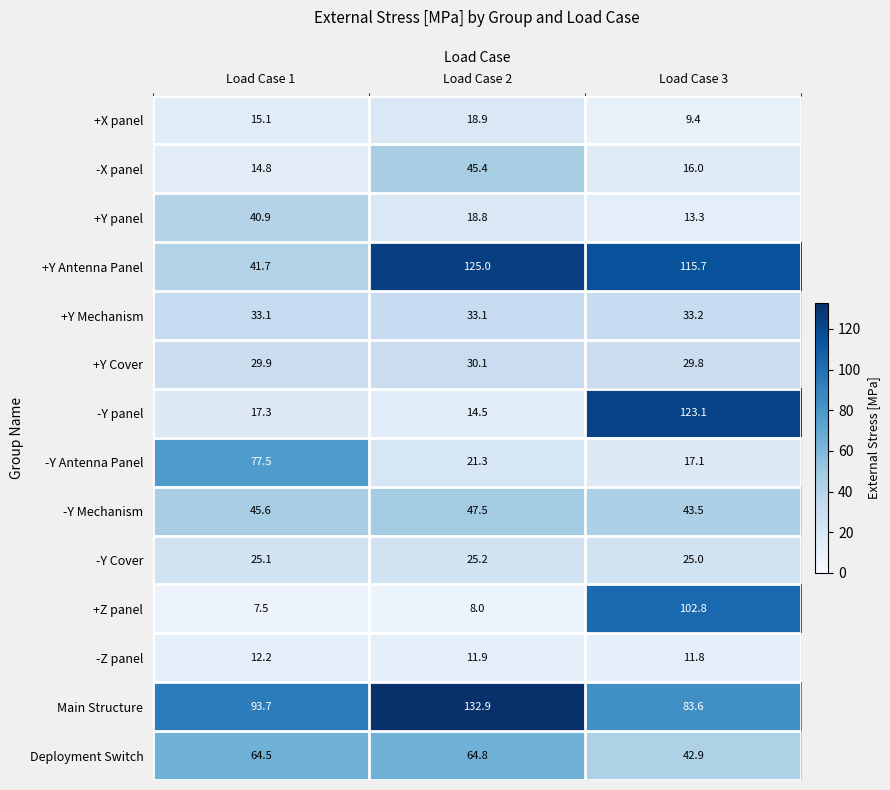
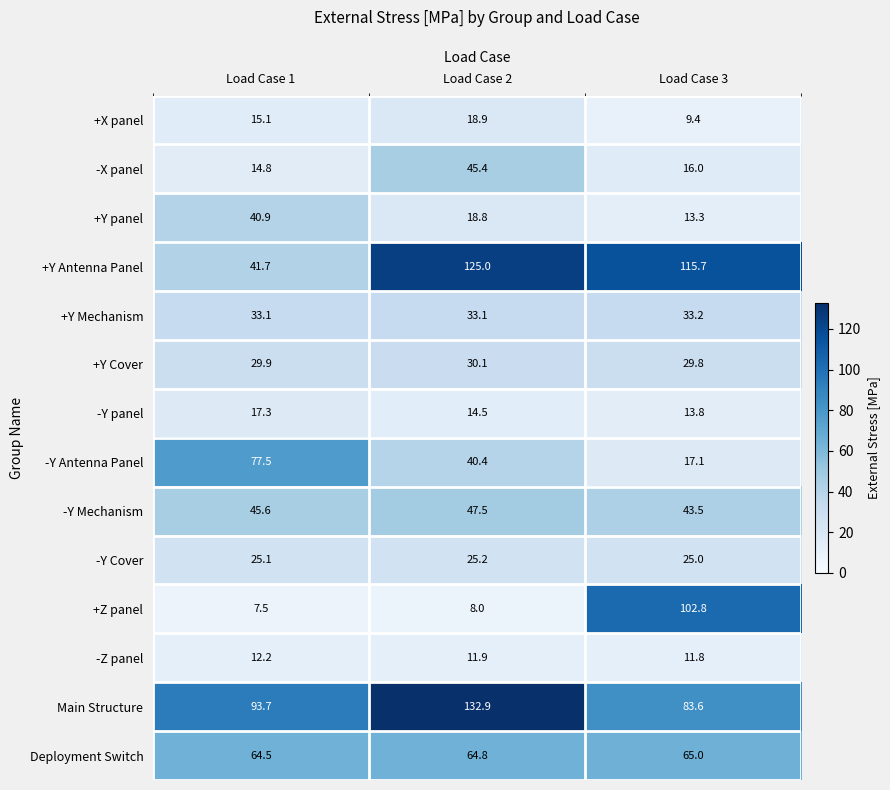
  {
    "+X panel": {
      "Load Case 1": 15.1,
      "Load Case 2": 18.9,
      "Load Case 3": 9.4
    },
    "-X panel": {
      "Load Case 1": 14.8,
      "Load Case 2": 45.4,
      "Load Case 3": 16.0
    },
    "+Y panel": {
      "Load Case 1": 40.9,
      "Load Case 2": 18.8,
      "Load Case 3": 13.3
    },
    "+Y Antenna Panel": {
      "Load Case 1": 41.7,
      "Load Case 2": 125.0,
      "Load Case 3": 115.7
    },
    "+Y Mechanism": {
      "Load Case 1": 33.1,
      "Load Case 2": 33.1,
      "Load Case 3": 33.2
    },
    "+Y Cover": {
      "Load Case 1": 29.9,
      "Load Case 2": 30.1,
      "Load Case 3": 29.8
    },
    "-Y panel": {
      "Load Case 1": 17.3,
      "Load Case 2": 14.5,
-     "Load Case 3": 123.1
+     "Load Case 3": 13.8
    },
    "-Y Antenna Panel": {
      "Load Case 1": 77.5,
-     "Load Case 2": 21.3,
+     "Load Case 2": 40.4,
      "Load Case 3": 17.1
    },
    "-Y Mechanism": {
      "Load Case 1": 45.6,
      "Load Case 2": 47.5,
      "Load Case 3": 43.5
    },
    "-Y Cover": {
      "Load Case 1": 25.1,
      "Load Case 2": 25.2,
      "Load Case 3": 25.0
    },
    "+Z panel": {
      "Load Case 1": 7.5,
      "Load Case 2": 8.0,
      "Load Case 3": 102.8
    },
    "-Z panel": {
      "Load Case 1": 12.2,
      "Load Case 2": 11.9,
      "Load Case 3": 11.8
    },
    "Main Structure": {
      "Load Case 1": 93.7,
      "Load Case 2": 132.9,
      "Load Case 3": 83.6
    },
    "Deployment Switch": {
      "Load Case 1": 64.5,
      "Load Case 2": 64.8,
-     "Load Case 3": 42.9
+     "Load Case 3": 65.0
    }
  }
